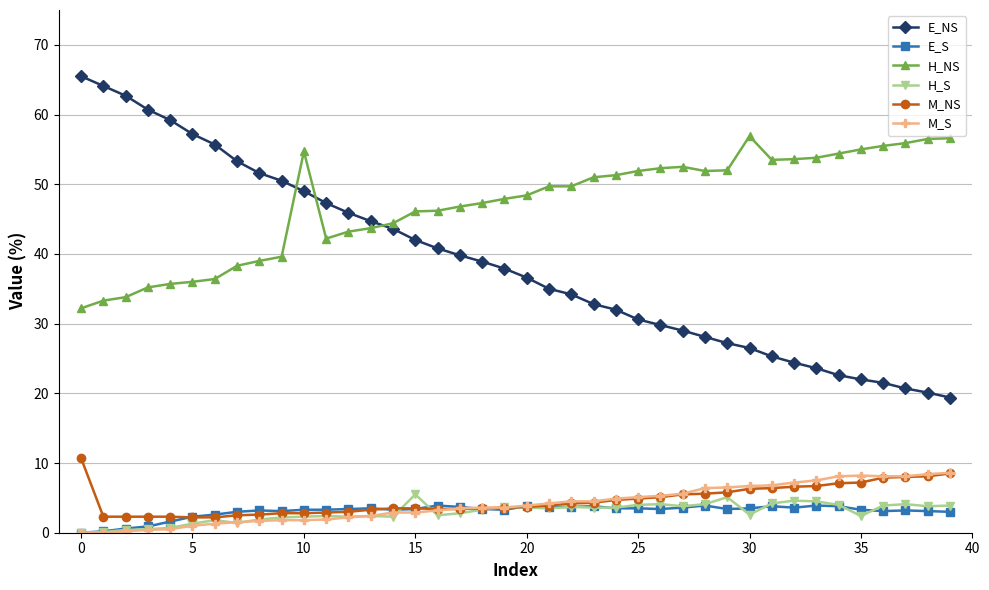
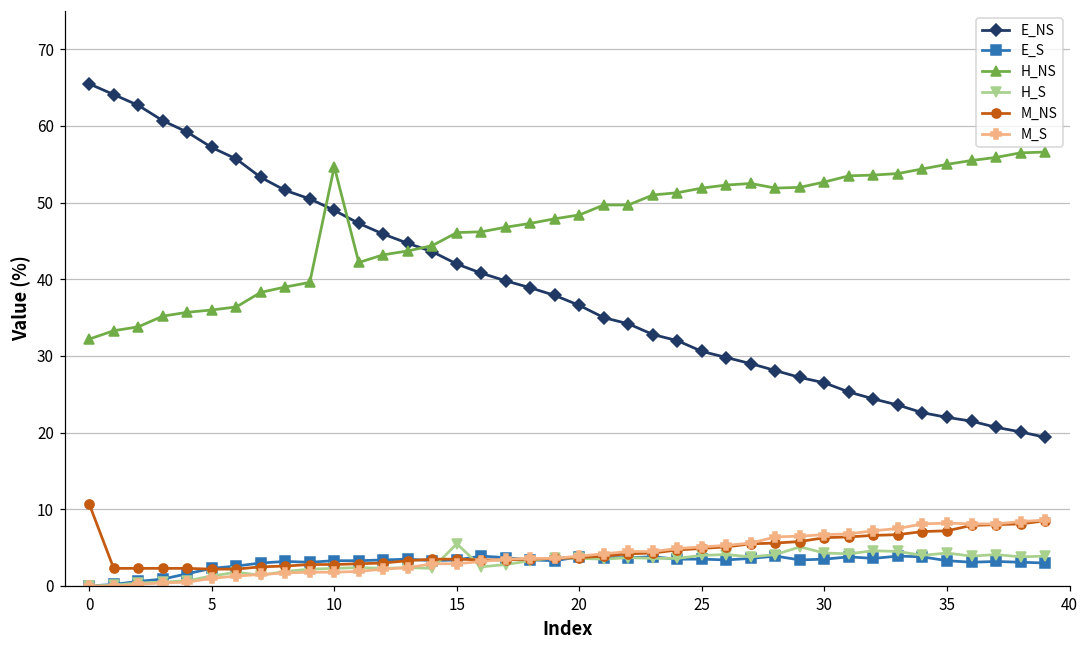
  {
    "E_NS": {
      "0": 66,
      "5": 57,
      "10": 49,
      "15": 42,
      "20": 37,
      "25": 31,
      "30": 27,
      "35": 22
    },
    "E_S": {
      "10": 3,
      "25": 4,
      "30": 4,
      "35": 3
    },
    "H_NS": {
      "0": 32,
      "5": 36,
      "10": 55,
      "15": 46,
      "20": 48,
      "25": 52,
-     "30": 57,
+     "30": 53,
      "35": 55
    },
    "H_S": {
      "10": 2,
      "15": 6,
      "25": 4,
-     "30": 3,
-     "35": 2
+     "30": 4,
+     "35": 4
    },
    "M_NS": {
      "0": 11,
      "10": 3,
      "30": 6,
      "35": 7
    },
    "M_S": {
      "10": 2,
      "15": 3,
      "30": 7,
      "35": 8
    }
  }
